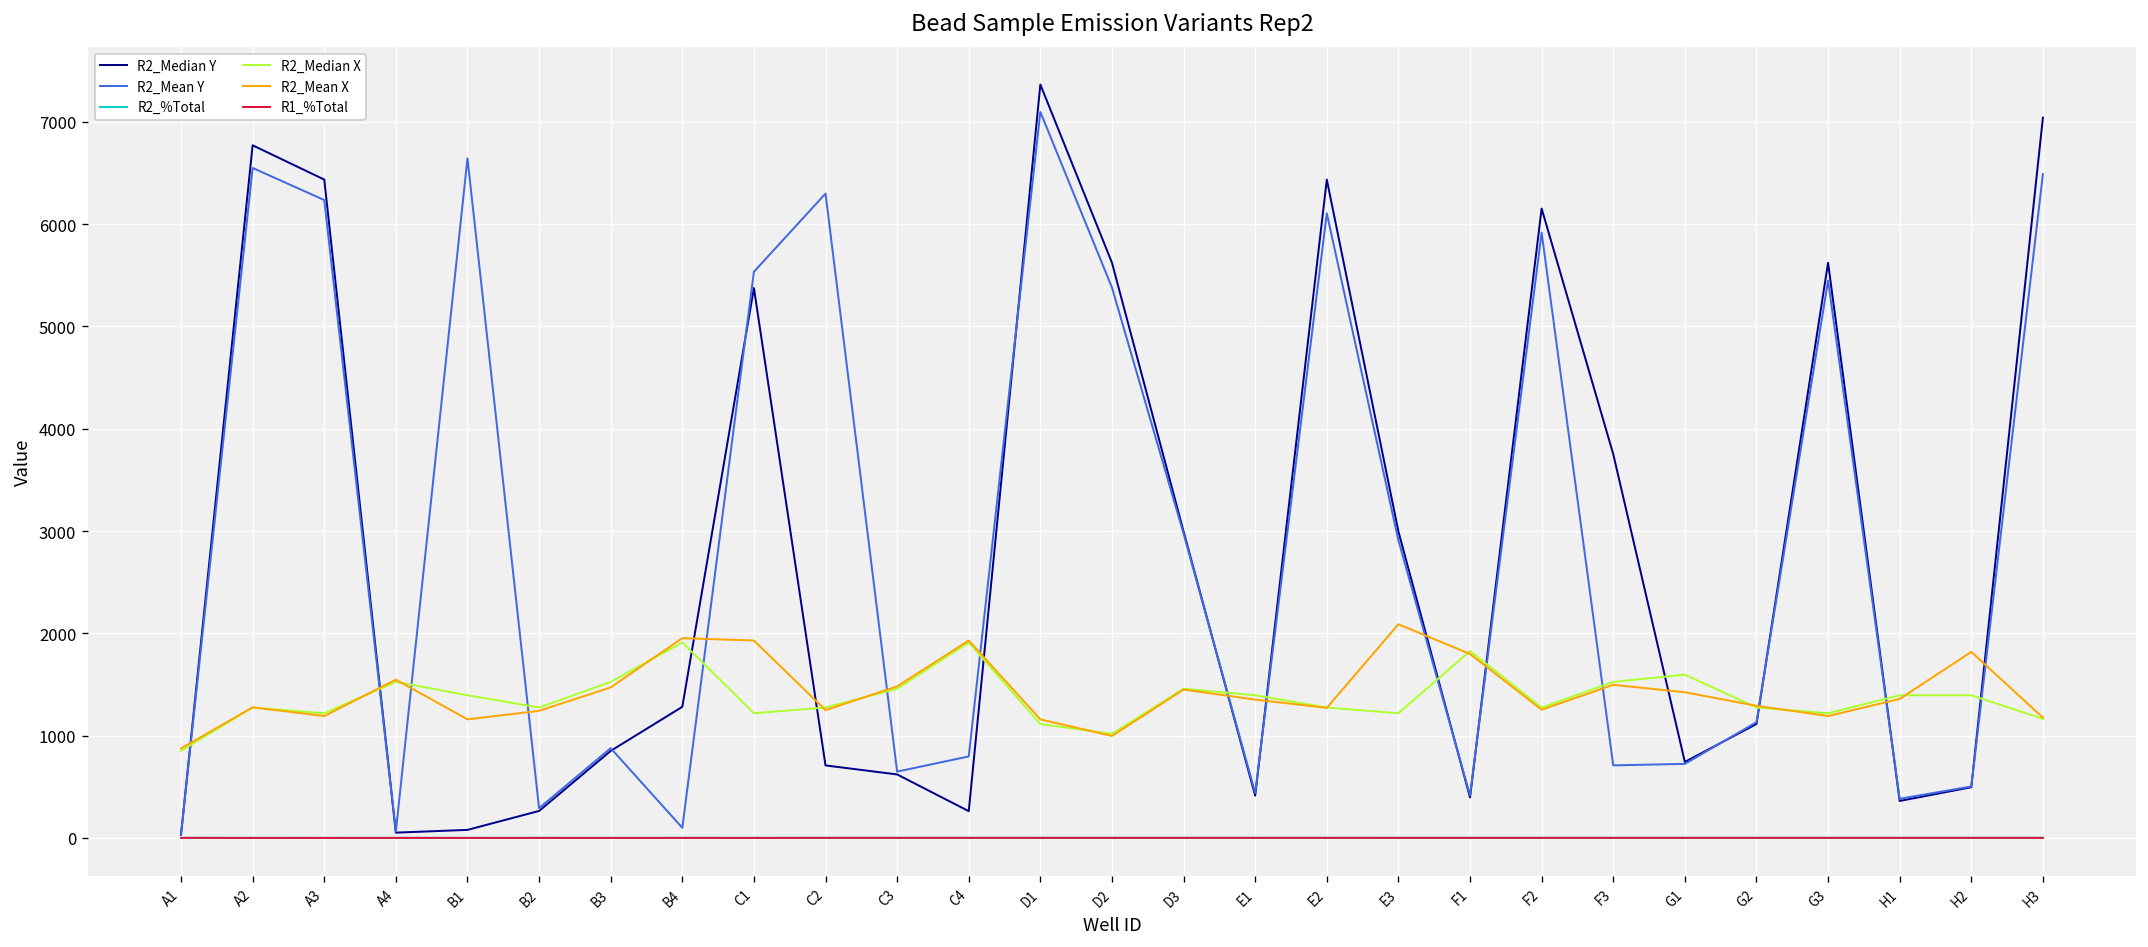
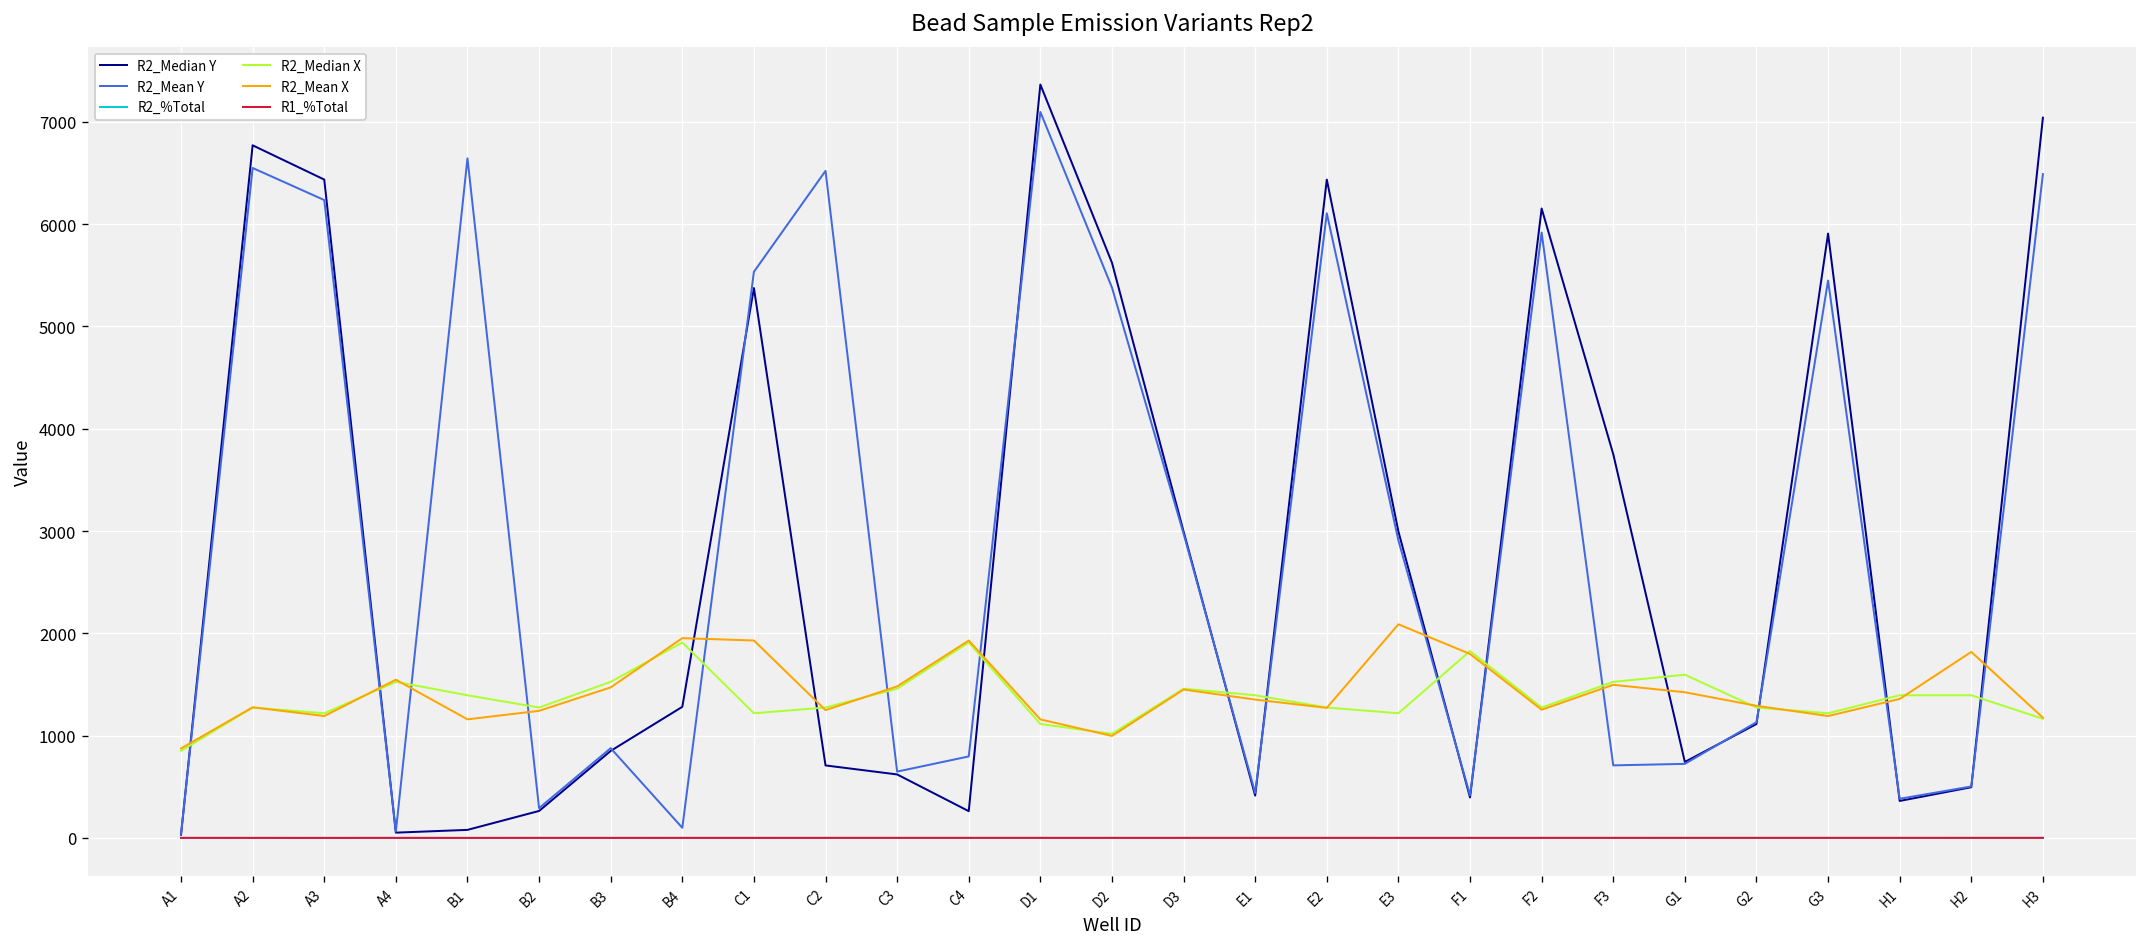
  {
    "R2_Median Y": {
      "A2": 6800,
      "A3": 6400,
      "B1": 100,
      "B4": 1300,
      "C1": 5400,
      "C2": 700,
      "C4": 300,
      "D1": 7400,
      "D2": 5600,
      "E2": 6400,
      "E3": 3000,
      "F2": 6200,
      "F3": 3800,
-     "G3": 5600,
+     "G3": 5900,
      "H3": 7000
    },
    "R2_Mean Y": {
      "A2": 6500,
      "A3": 6200,
      "B1": 6600,
      "B4": 100,
      "C1": 5500,
-     "C2": 6300,
+     "C2": 6500,
      "C4": 800,
      "D1": 7100,
      "D2": 5400,
      "E2": 6100,
      "E3": 2900,
      "F2": 5900,
      "F3": 700,
      "G3": 5400,
      "H3": 6500
    },
    "R1_%Total": {
      "A1": 0,
      "A2": 0,
      "A3": 0,
      "A4": 0,
      "B1": 0,
      "B2": 0,
      "B3": 0,
      "B4": 0,
      "C1": 0,
      "C2": 0,
      "C3": 0,
      "C4": 0,
      "D1": 0,
      "D2": 0,
      "D3": 0,
      "E1": 0,
      "E2": 0,
      "E3": 0,
      "F1": 0,
      "F2": 0,
      "F3": 0,
      "G1": 0,
      "G2": 0,
      "G3": 0,
      "H1": 0,
      "H2": 0,
      "H3": 0
    },
    "R2_Median X": {
      "B1": 1400,
      "B2": 1300,
      "B3": 1500,
      "B4": 1900,
      "C1": 1200,
      "D1": 1100,
      "E1": 1400,
      "E3": 1200,
      "G1": 1600,
      "H1": 1400,
      "H2": 1400
    },
    "R2_Mean X": {
      "B1": 1200,
      "B2": 1200,
      "B3": 1500,
      "B4": 2000,
      "C1": 1900,
      "D1": 1200,
      "E1": 1400,
      "E3": 2100,
      "G1": 1400,
      "H1": 1400,
      "H2": 1800
    }
  }
